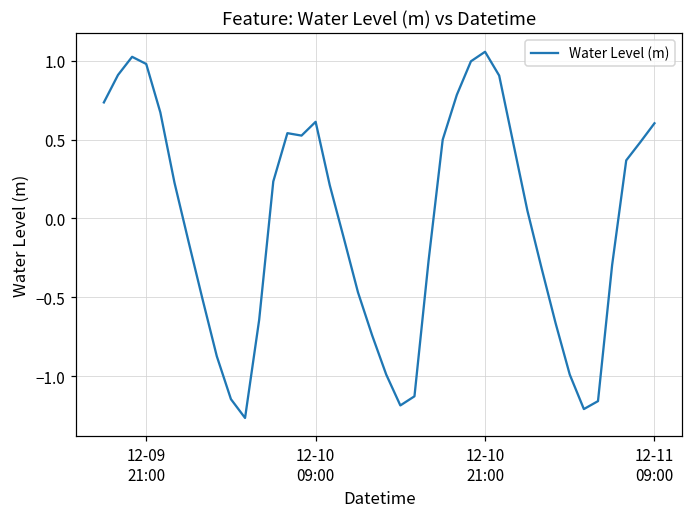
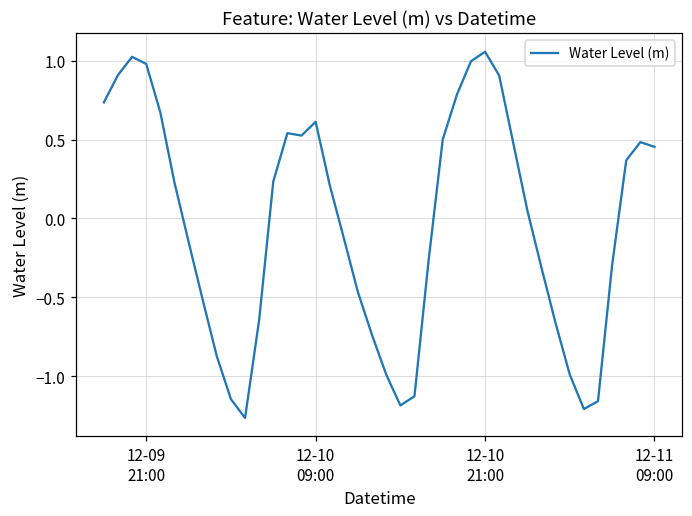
  {
    "12-09 21:00": 0.98,
    "12-10 09:00": 0.61,
    "12-10 21:00": 1.06,
-   "12-11 09:00": 0.60
+   "12-11 09:00": 0.45
  }
